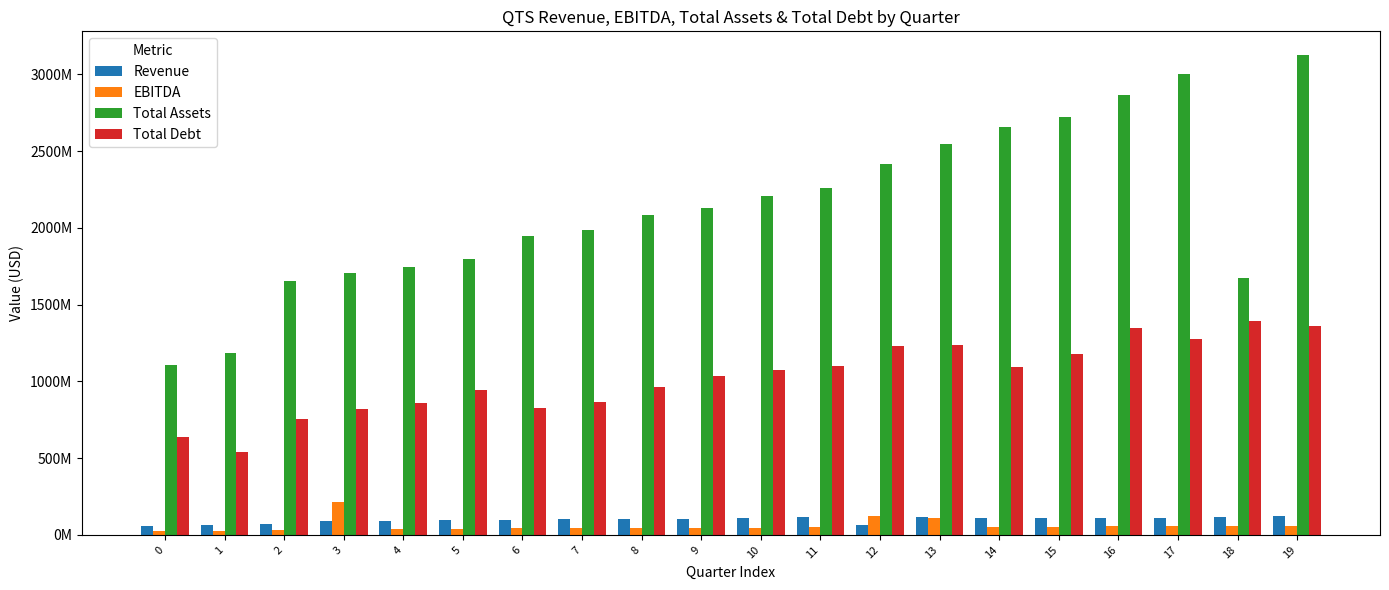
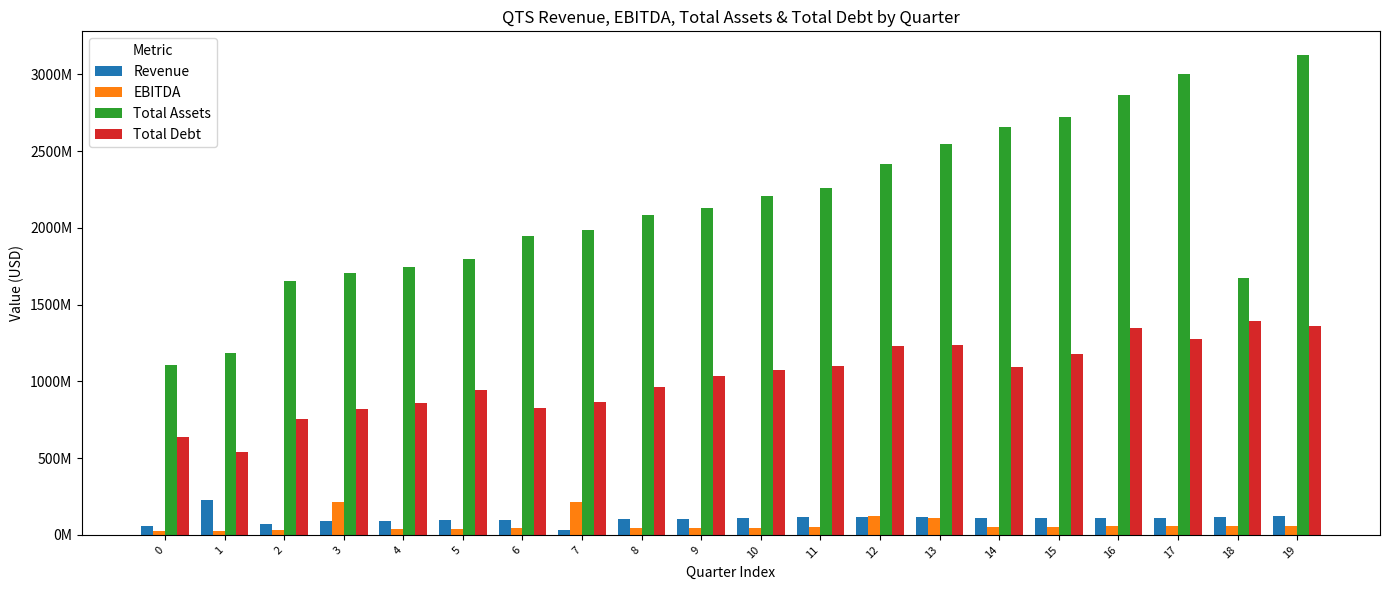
  {
    "Revenue": {
      "0": 60000000,
-     "1": 60000000,
+     "1": 230000000,
      "2": 70000000,
      "3": 90000000,
      "4": 90000000,
      "5": 90000000,
      "6": 100000000,
-     "7": 100000000,
+     "7": 40000000,
      "8": 110000000,
      "9": 110000000,
      "10": 110000000,
      "11": 110000000,
-     "12": 70000000,
+     "12": 120000000,
      "13": 110000000,
      "14": 110000000,
      "15": 110000000,
      "16": 110000000,
      "17": 110000000,
      "18": 120000000,
      "19": 130000000
    },
    "EBITDA": {
      "0": 30000000,
      "1": 30000000,
      "2": 30000000,
      "3": 210000000,
      "4": 40000000,
      "5": 40000000,
      "6": 50000000,
-     "7": 40000000,
+     "7": 210000000,
      "8": 50000000,
      "9": 50000000,
      "10": 50000000,
      "11": 50000000,
      "12": 120000000,
      "13": 110000000,
      "14": 50000000,
      "15": 50000000,
      "16": 60000000,
      "17": 60000000,
      "18": 60000000,
      "19": 60000000
    },
    "Total Assets": {
      "0": 1110000000,
      "1": 1190000000,
      "2": 1650000000,
      "3": 1710000000,
      "4": 1750000000,
      "5": 1800000000,
      "6": 1950000000,
      "7": 1990000000,
      "8": 2090000000,
      "9": 2130000000,
      "10": 2210000000,
      "11": 2260000000,
      "12": 2420000000,
      "13": 2540000000,
      "14": 2650000000,
      "15": 2720000000,
      "16": 2860000000,
      "17": 3000000000,
      "18": 1680000000,
      "19": 3120000000
    },
    "Total Debt": {
      "0": 640000000,
      "1": 540000000,
      "2": 750000000,
      "3": 820000000,
      "4": 860000000,
      "5": 940000000,
      "6": 830000000,
      "7": 860000000,
      "8": 970000000,
      "9": 1030000000,
      "10": 1070000000,
      "11": 1100000000,
      "12": 1230000000,
      "13": 1240000000,
      "14": 1100000000,
      "15": 1180000000,
      "16": 1350000000,
      "17": 1270000000,
      "18": 1390000000,
      "19": 1360000000
    }
  }
